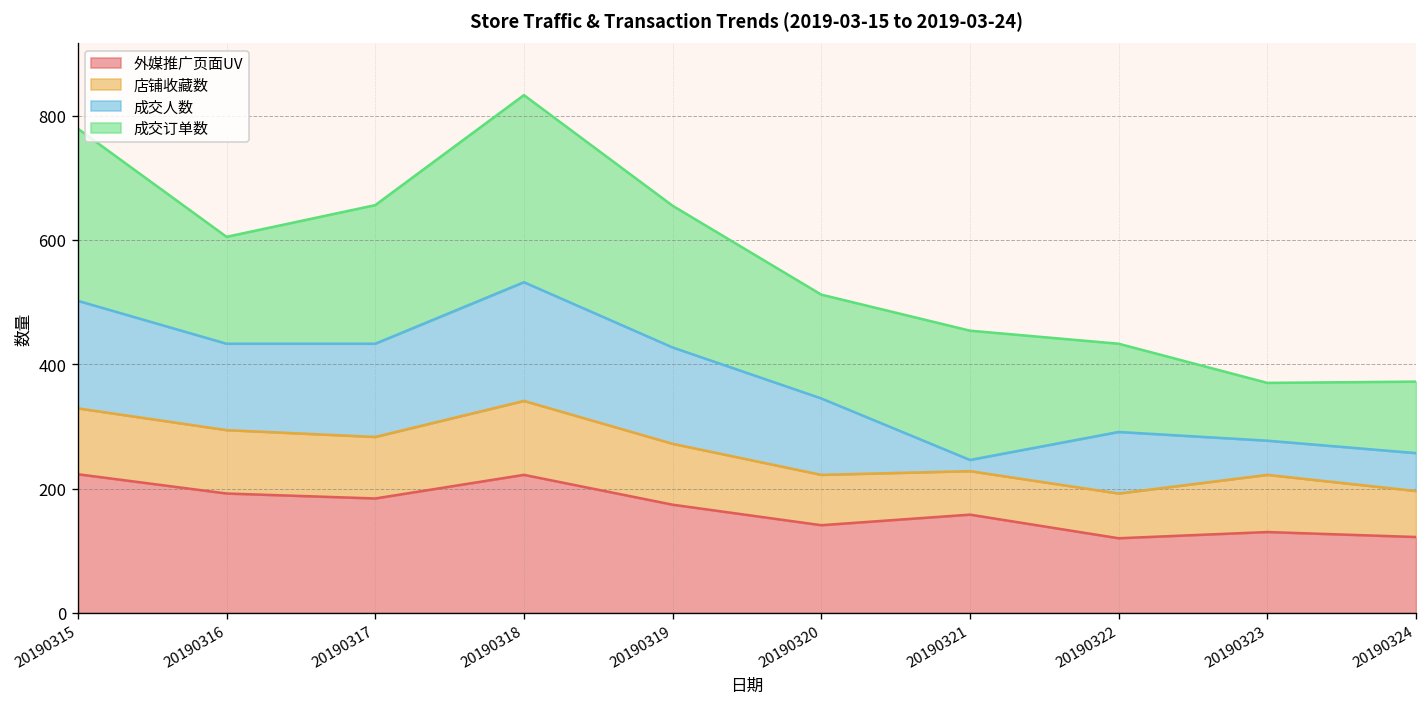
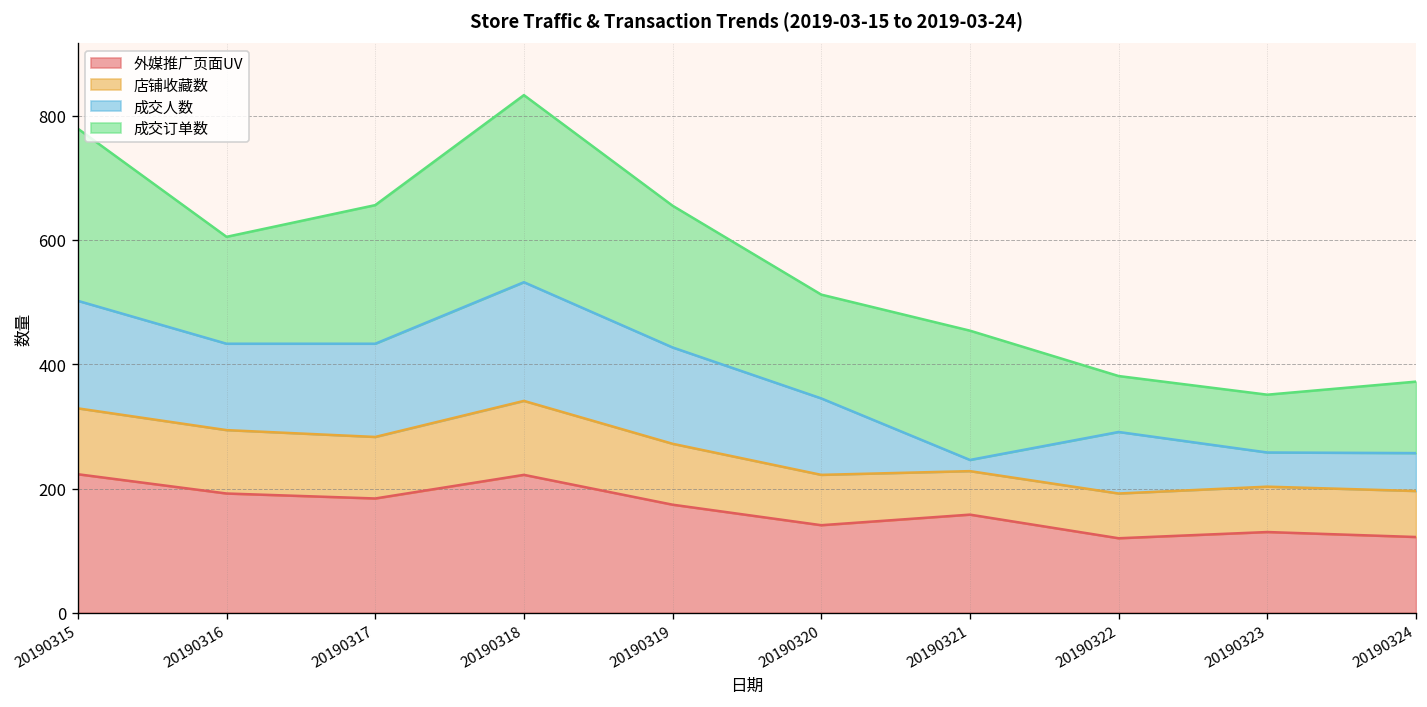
  {
    "外媒推广页面UV": {
      "20190315": 220,
      "20190316": 190,
      "20190317": 180,
      "20190318": 220,
      "20190319": 170,
      "20190320": 140,
      "20190321": 160,
      "20190322": 120,
      "20190323": 130,
      "20190324": 120
    },
    "店铺收藏数": {
      "20190315": 110,
      "20190316": 100,
      "20190317": 100,
      "20190318": 120,
      "20190319": 100,
      "20190320": 80,
      "20190321": 70,
      "20190322": 70,
-     "20190323": 90,
+     "20190323": 70,
      "20190324": 70
    },
    "成交人数": {
      "20190315": 170,
      "20190316": 140,
      "20190317": 150,
      "20190318": 190,
      "20190319": 160,
      "20190320": 120,
      "20190321": 20,
      "20190322": 100,
      "20190323": 60,
      "20190324": 60
    },
    "成交订单数": {
      "20190315": 280,
      "20190316": 170,
      "20190317": 220,
      "20190318": 300,
      "20190319": 230,
      "20190320": 170,
      "20190321": 210,
-     "20190322": 140,
+     "20190322": 90,
      "20190323": 90,
      "20190324": 120
    }
  }
